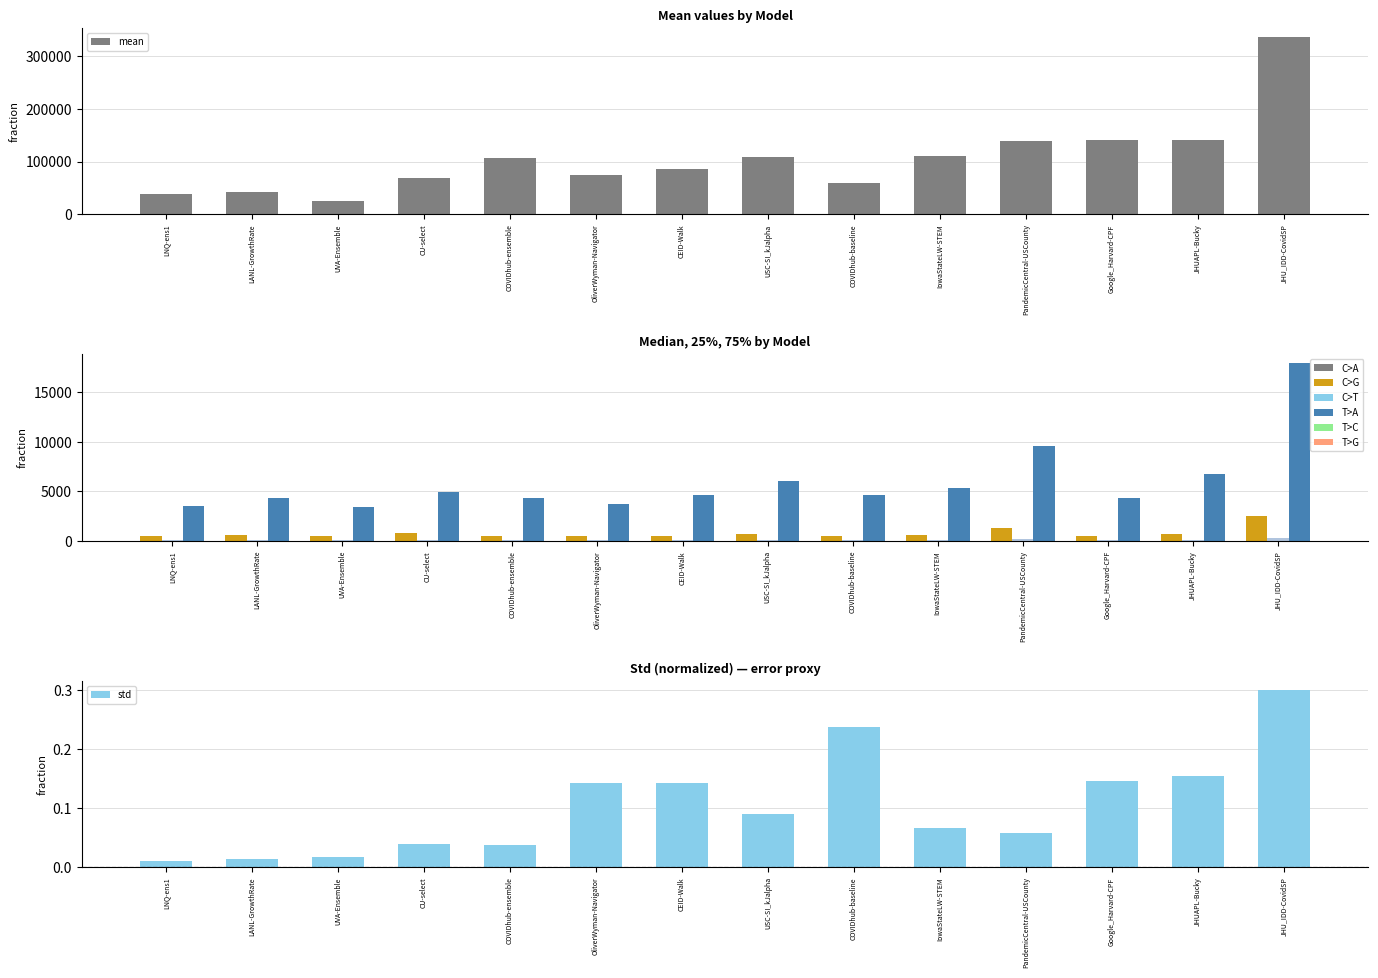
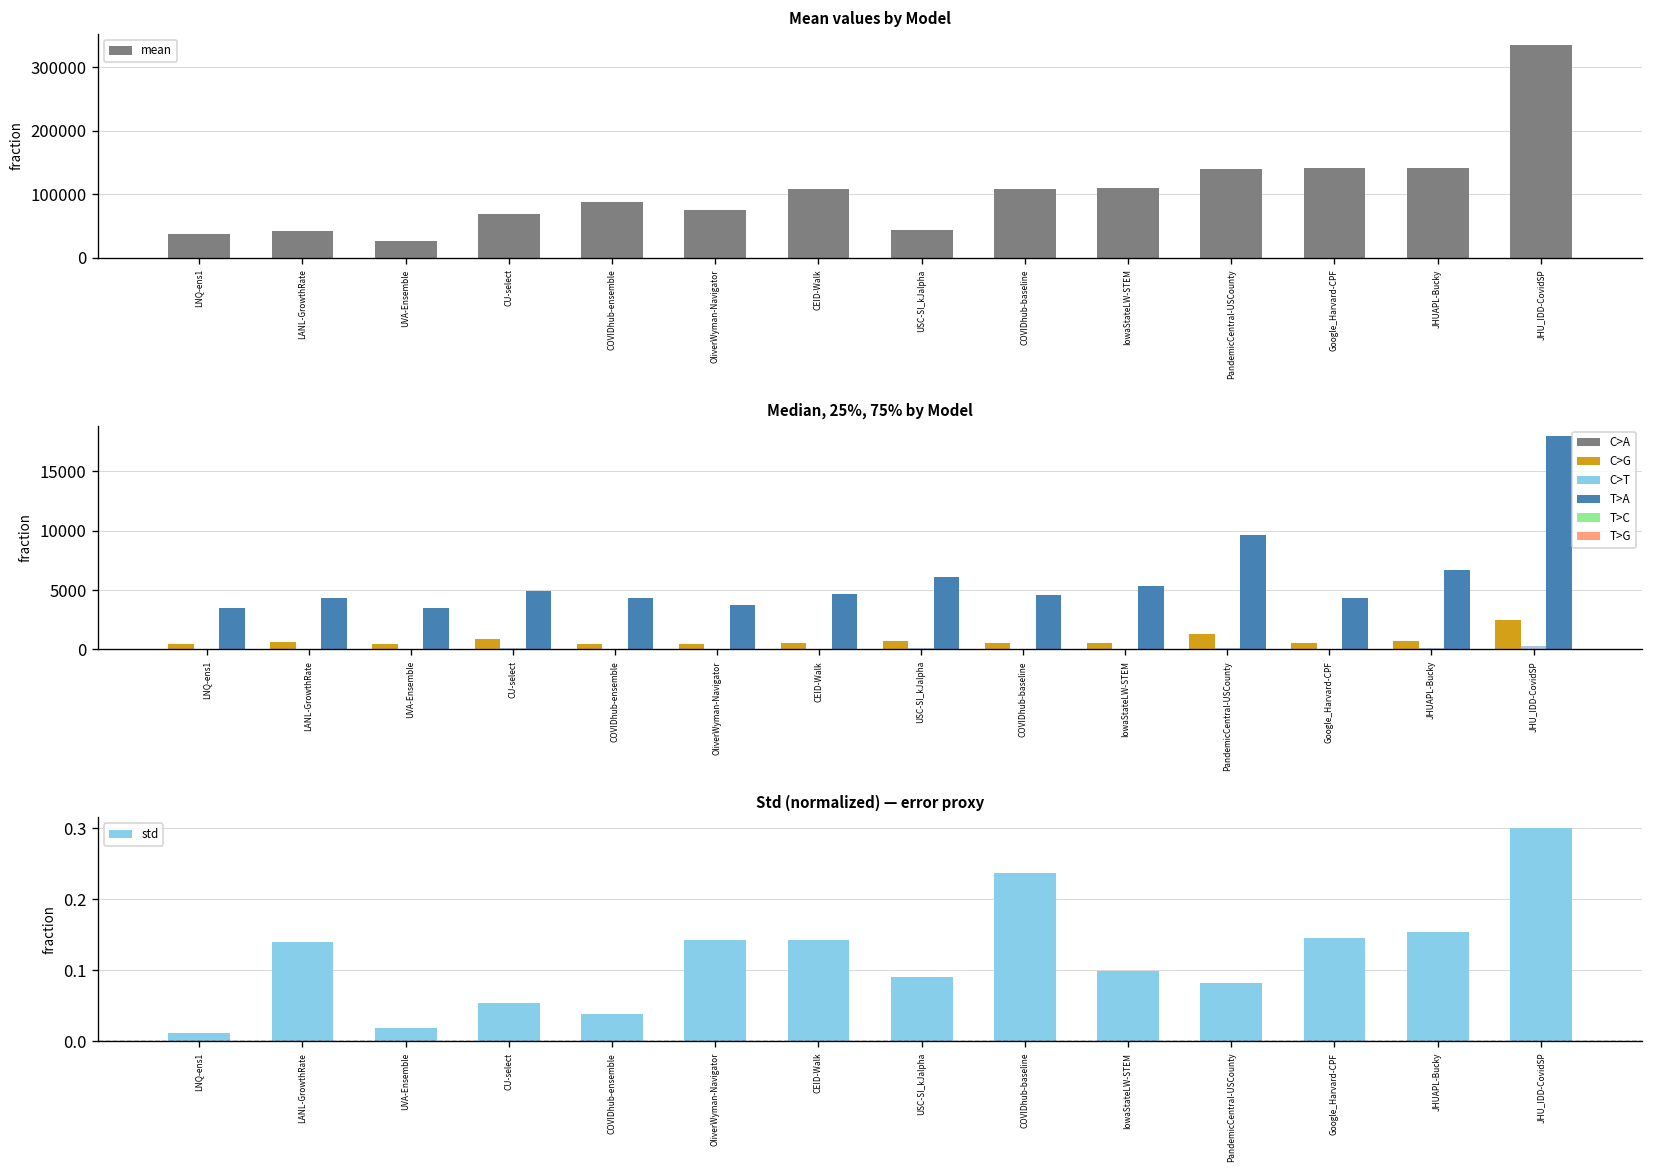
  {
    "Mean values by Model": {
      "LNQ-ens1": 40000,
      "LANL-GrowthRate": 40000,
      "UVA-Ensemble": 30000,
      "CU-select": 70000,
-     "COVIDhub-ensemble": 110000,
+     "COVIDhub-ensemble": 90000,
      "OliverWyman-Navigator": 70000,
-     "CEID-Walk": 90000,
-     "USC-SI_kJalpha": 110000,
-     "COVIDhub-baseline": 60000,
+     "CEID-Walk": 110000,
+     "USC-SI_kJalpha": 40000,
+     "COVIDhub-baseline": 110000,
      "IowaStateLW-STEM": 110000,
      "PandemicCentral-USCounty": 140000,
      "Google_Harvard-CPF": 140000,
      "JHUAPL-Bucky": 140000,
      "JHU_IDD-CovidSP": 340000
    },
    "Std (normalized) — error proxy": {
      "LNQ-ens1": 0.01,
-     "LANL-GrowthRate": 0.01,
+     "LANL-GrowthRate": 0.14,
      "UVA-Ensemble": 0.02,
-     "CU-select": 0.04,
+     "CU-select": 0.05,
      "COVIDhub-ensemble": 0.04,
      "OliverWyman-Navigator": 0.14,
      "CEID-Walk": 0.14,
      "USC-SI_kJalpha": 0.09,
      "COVIDhub-baseline": 0.24,
-     "IowaStateLW-STEM": 0.07,
-     "PandemicCentral-USCounty": 0.06,
+     "IowaStateLW-STEM": 0.10,
+     "PandemicCentral-USCounty": 0.08,
      "Google_Harvard-CPF": 0.15,
      "JHUAPL-Bucky": 0.15,
      "JHU_IDD-CovidSP": 0.30
    }
  }
